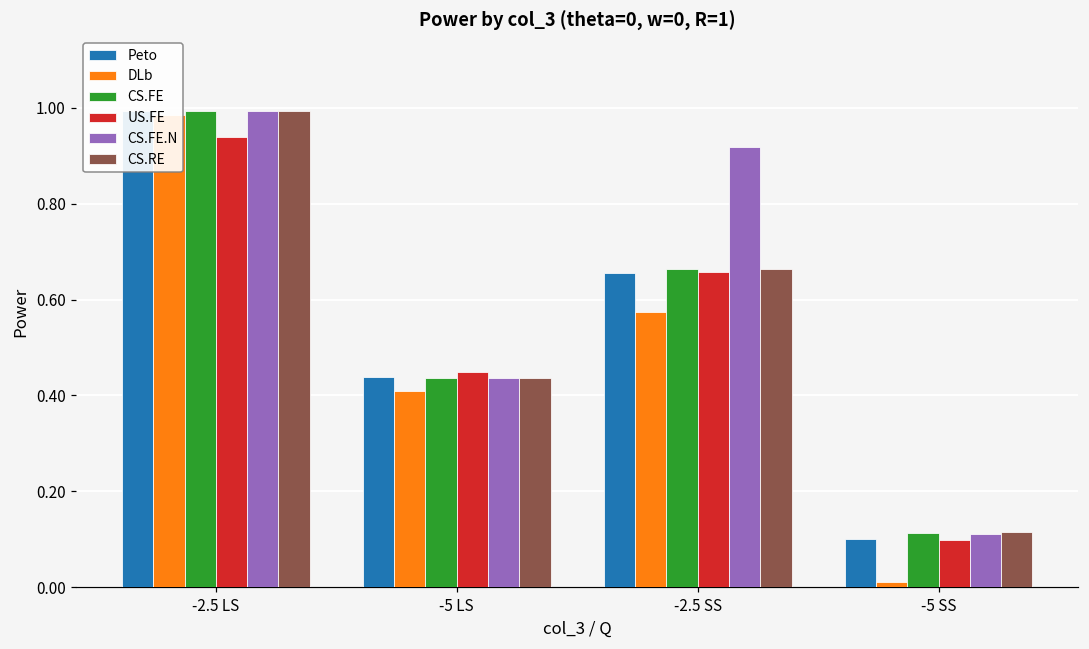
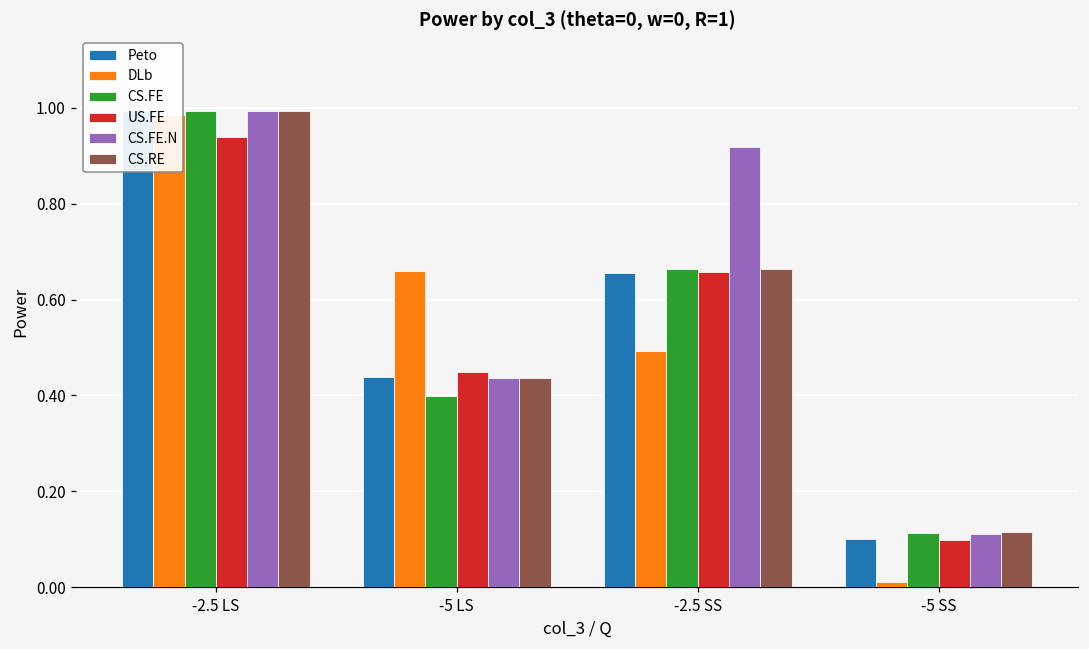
  {
    "Peto": {
      "-5 LS": 0.44,
      "-2.5 SS": 0.66,
      "-5 SS": 0.10
    },
    "DLb": {
-     "-5 LS": 0.41,
-     "-2.5 SS": 0.57,
+     "-5 LS": 0.66,
+     "-2.5 SS": 0.49,
      "-5 SS": 0.01
    },
    "CS.FE": {
      "-2.5 LS": 0.99,
-     "-5 LS": 0.44,
+     "-5 LS": 0.40,
      "-2.5 SS": 0.66,
      "-5 SS": 0.11
    },
    "US.FE": {
      "-2.5 LS": 0.94,
      "-5 LS": 0.45,
      "-2.5 SS": 0.66,
      "-5 SS": 0.10
    },
    "CS.FE.N": {
      "-2.5 LS": 0.99,
      "-5 LS": 0.44,
      "-2.5 SS": 0.92,
      "-5 SS": 0.11
    },
    "CS.RE": {
      "-2.5 LS": 0.99,
      "-5 LS": 0.44,
      "-2.5 SS": 0.66,
      "-5 SS": 0.11
    }
  }
